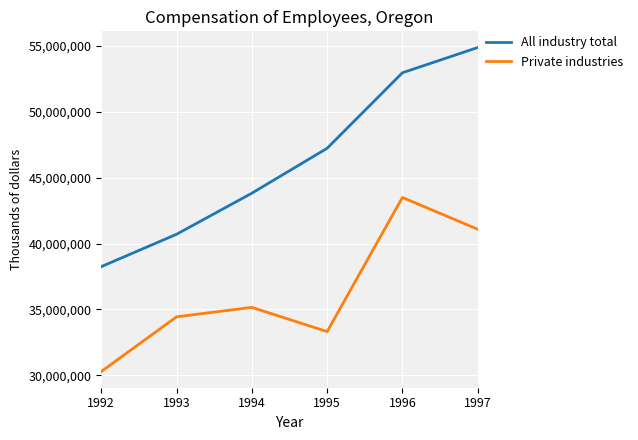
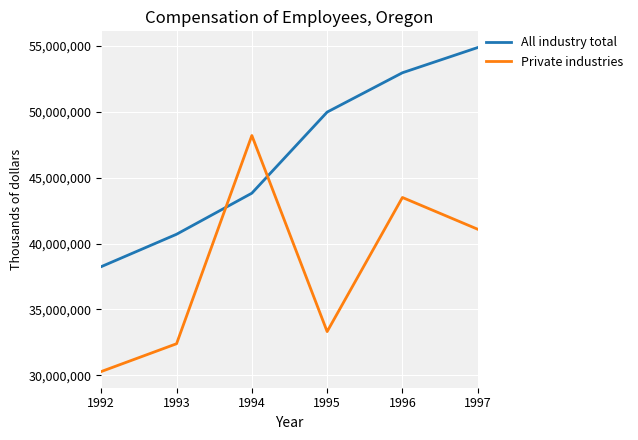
  {
    "All industry total": {
      "1992": "38,200,000",
      "1993": "40,700,000",
      "1994": "43,800,000",
-     "1995": "47,200,000",
+     "1995": "50,000,000",
      "1996": "52,900,000",
      "1997": "54,900,000"
    },
    "Private industries": {
      "1992": "30,300,000",
-     "1993": "34,400,000",
-     "1994": "35,200,000",
+     "1993": "32,400,000",
+     "1994": "48,200,000",
      "1995": "33,300,000",
      "1996": "43,500,000",
      "1997": "41,100,000"
    }
  }
